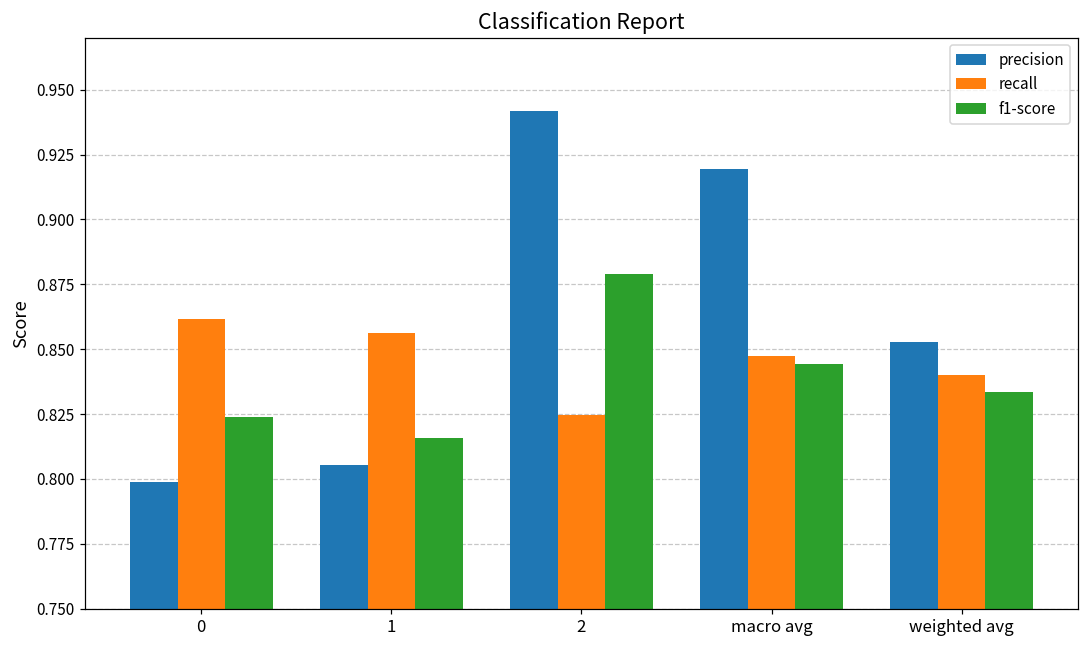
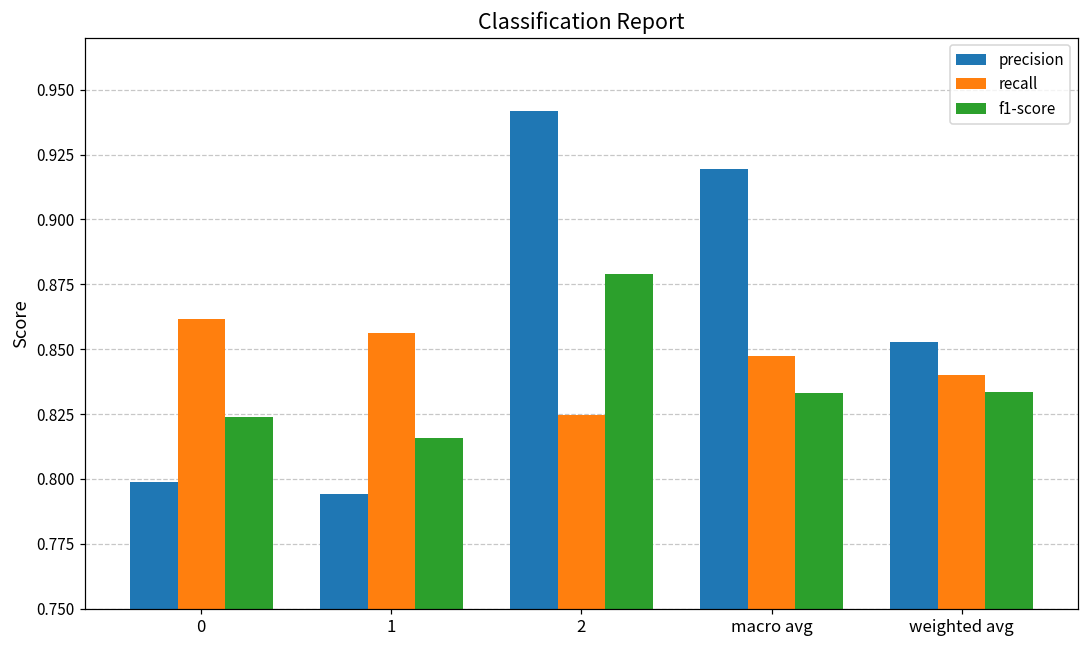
  {
    "precision": {
      "0": 0.799,
-     "1": 0.805,
+     "1": 0.794,
      "2": 0.942,
      "macro avg": 0.920,
      "weighted avg": 0.853
    },
    "recall": {
      "0": 0.861,
      "1": 0.856,
      "2": 0.824,
      "macro avg": 0.847,
      "weighted avg": 0.840
    },
    "f1-score": {
      "0": 0.824,
      "1": 0.816,
      "2": 0.879,
-     "macro avg": 0.844,
+     "macro avg": 0.833,
      "weighted avg": 0.834
    }
  }
